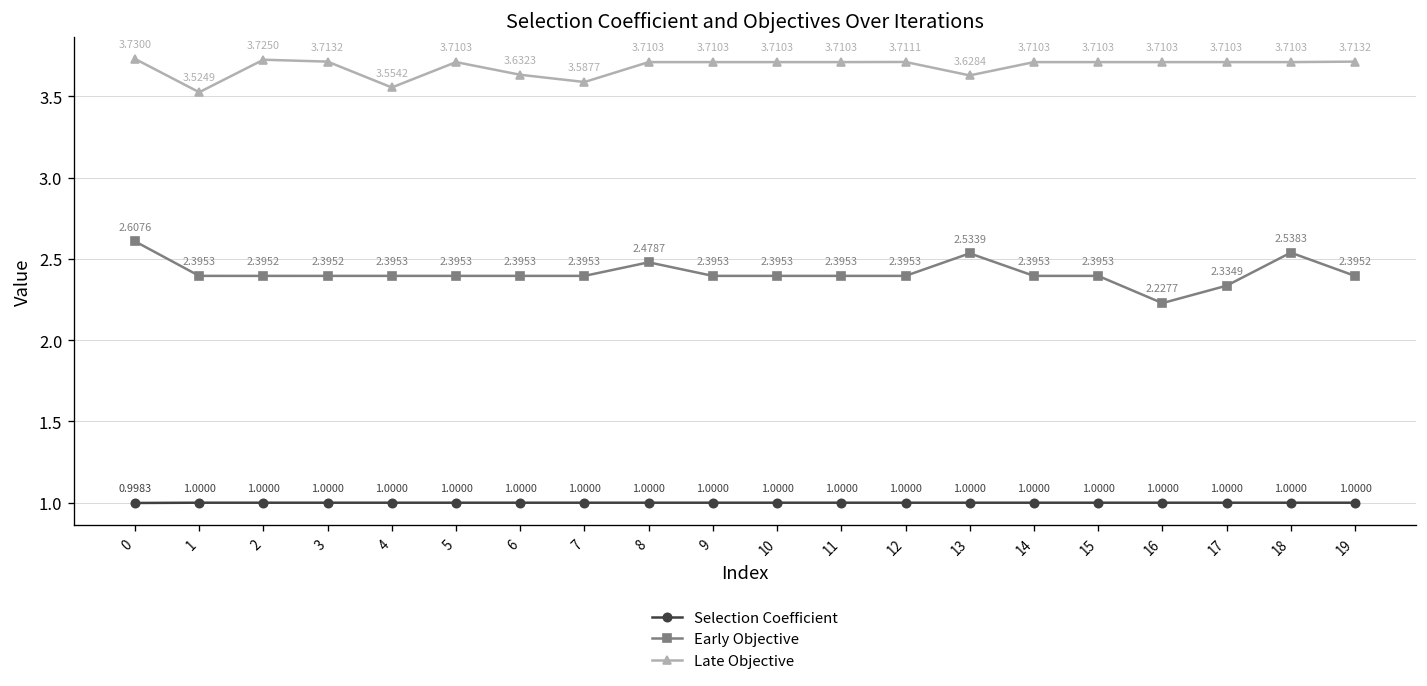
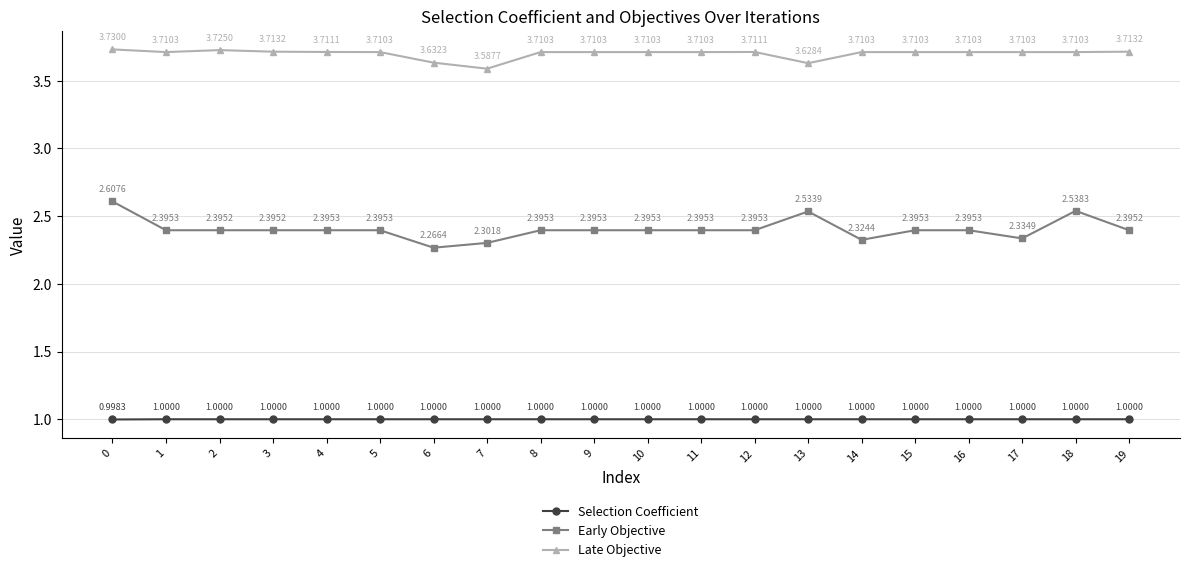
  {
    "Selection Coefficient": {
      "0": 0.9983,
      "1": 1.0000,
      "2": 1.0000,
      "3": 1.0000,
      "4": 1.0000,
      "5": 1.0000,
      "6": 1.0000,
      "7": 1.0000,
      "8": 1.0000,
      "9": 1.0000,
      "10": 1.0000,
      "11": 1.0000,
      "12": 1.0000,
      "13": 1.0000,
      "14": 1.0000,
      "15": 1.0000,
      "16": 1.0000,
      "17": 1.0000,
      "18": 1.0000,
      "19": 1.0000
    },
    "Early Objective": {
      "0": 2.6076,
      "1": 2.3953,
      "2": 2.3952,
      "3": 2.3952,
      "4": 2.3953,
      "5": 2.3953,
-     "6": 2.3953,
-     "7": 2.3953,
-     "8": 2.4787,
+     "6": 2.2664,
+     "7": 2.3018,
+     "8": 2.3953,
      "9": 2.3953,
      "10": 2.3953,
      "11": 2.3953,
      "12": 2.3953,
      "13": 2.5339,
-     "14": 2.3953,
+     "14": 2.3244,
      "15": 2.3953,
-     "16": 2.2277,
+     "16": 2.3953,
      "17": 2.3349,
      "18": 2.5383,
      "19": 2.3952
    },
    "Late Objective": {
      "0": 3.7300,
-     "1": 3.5249,
+     "1": 3.7103,
      "2": 3.7250,
      "3": 3.7132,
-     "4": 3.5542,
+     "4": 3.7111,
      "5": 3.7103,
      "6": 3.6323,
      "7": 3.5877,
      "8": 3.7103,
      "9": 3.7103,
      "10": 3.7103,
      "11": 3.7103,
      "12": 3.7111,
      "13": 3.6284,
      "14": 3.7103,
      "15": 3.7103,
      "16": 3.7103,
      "17": 3.7103,
      "18": 3.7103,
      "19": 3.7132
    }
  }
